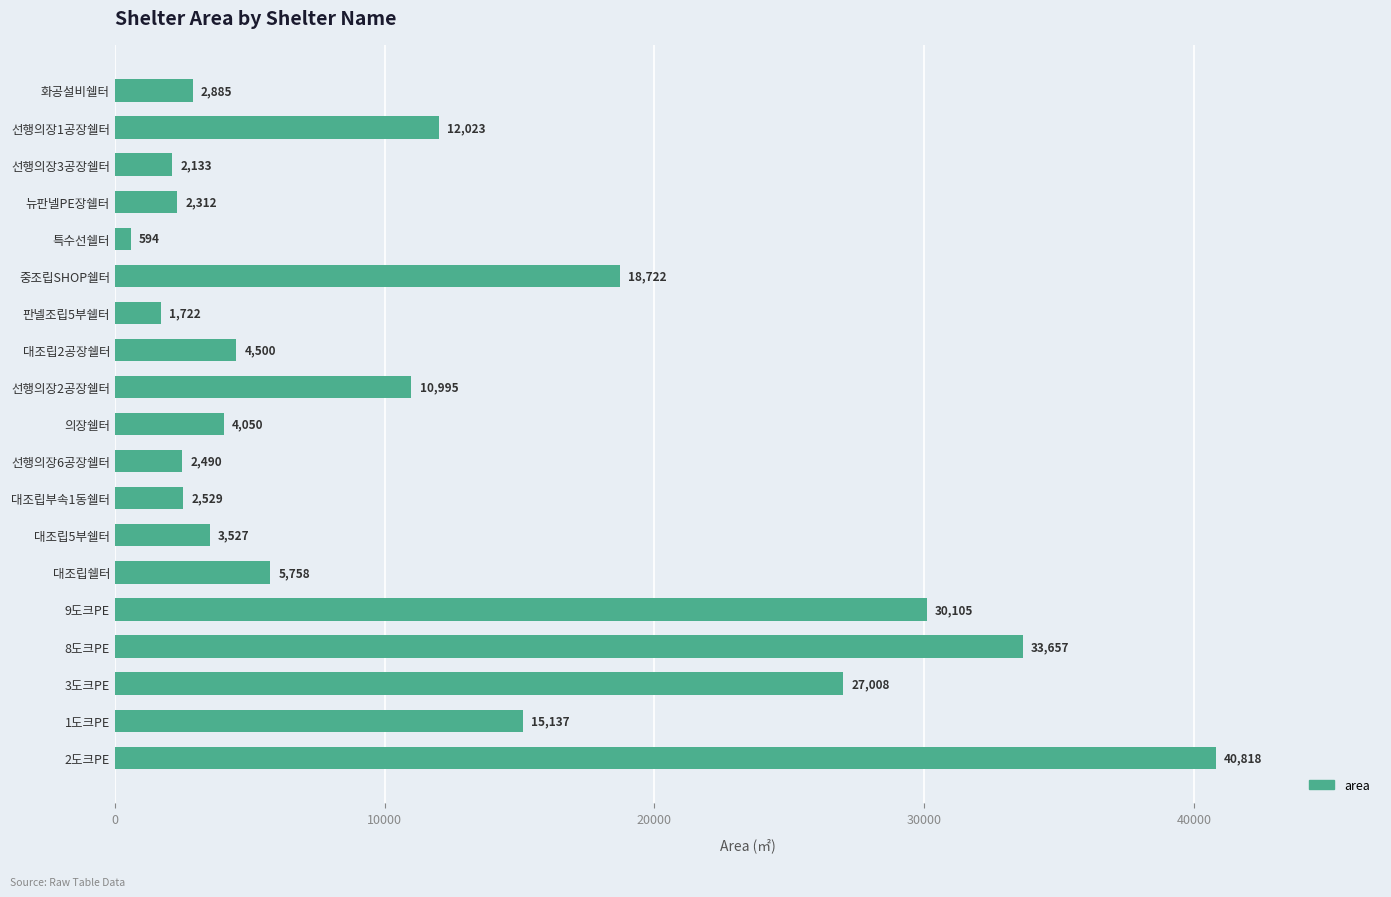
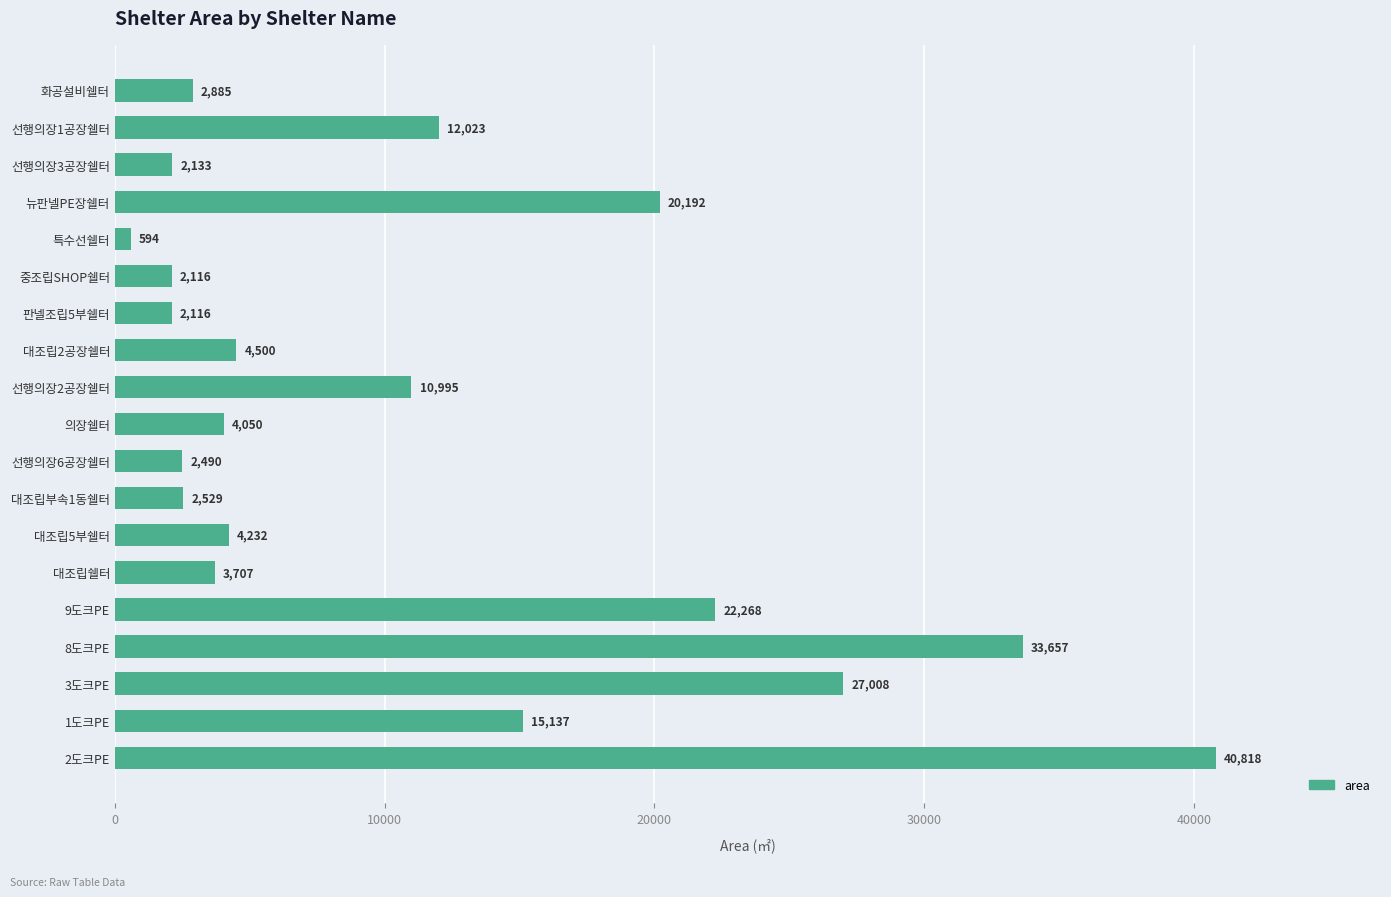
  {
    "화공설비쉘터": "2,885",
    "선행의장1공장쉘터": "12,023",
    "선행의장3공장쉘터": "2,133",
-   "뉴판넬PE장쉘터": "2,312",
+   "뉴판넬PE장쉘터": "20,192",
    "특수선쉘터": "594",
-   "중조립SHOP쉘터": "18,722",
-   "판넬조립5부쉘터": "1,722",
+   "중조립SHOP쉘터": "2,116",
+   "판넬조립5부쉘터": "2,116",
    "대조립2공장쉘터": "4,500",
    "선행의장2공장쉘터": "10,995",
    "의장쉘터": "4,050",
    "선행의장6공장쉘터": "2,490",
    "대조립부속1동쉘터": "2,529",
-   "대조립5부쉘터": "3,527",
-   "대조립쉘터": "5,758",
-   "9도크PE": "30,105",
+   "대조립5부쉘터": "4,232",
+   "대조립쉘터": "3,707",
+   "9도크PE": "22,268",
    "8도크PE": "33,657",
    "3도크PE": "27,008",
    "1도크PE": "15,137",
    "2도크PE": "40,818"
  }
